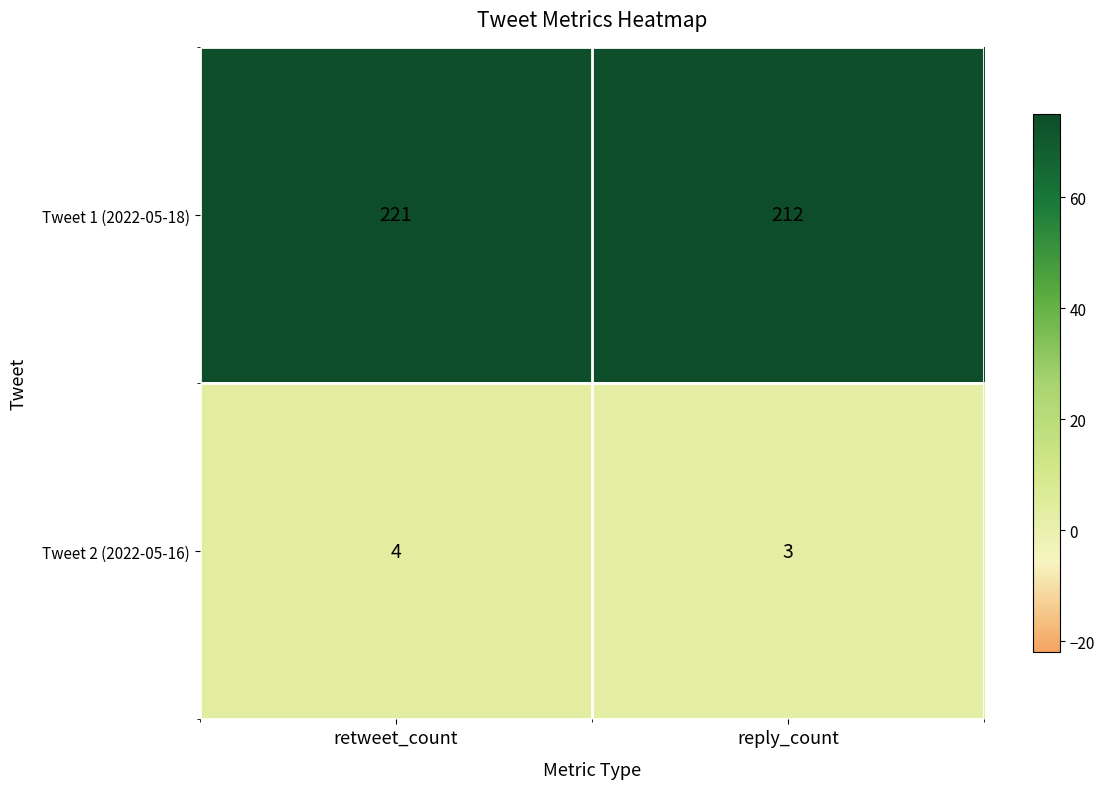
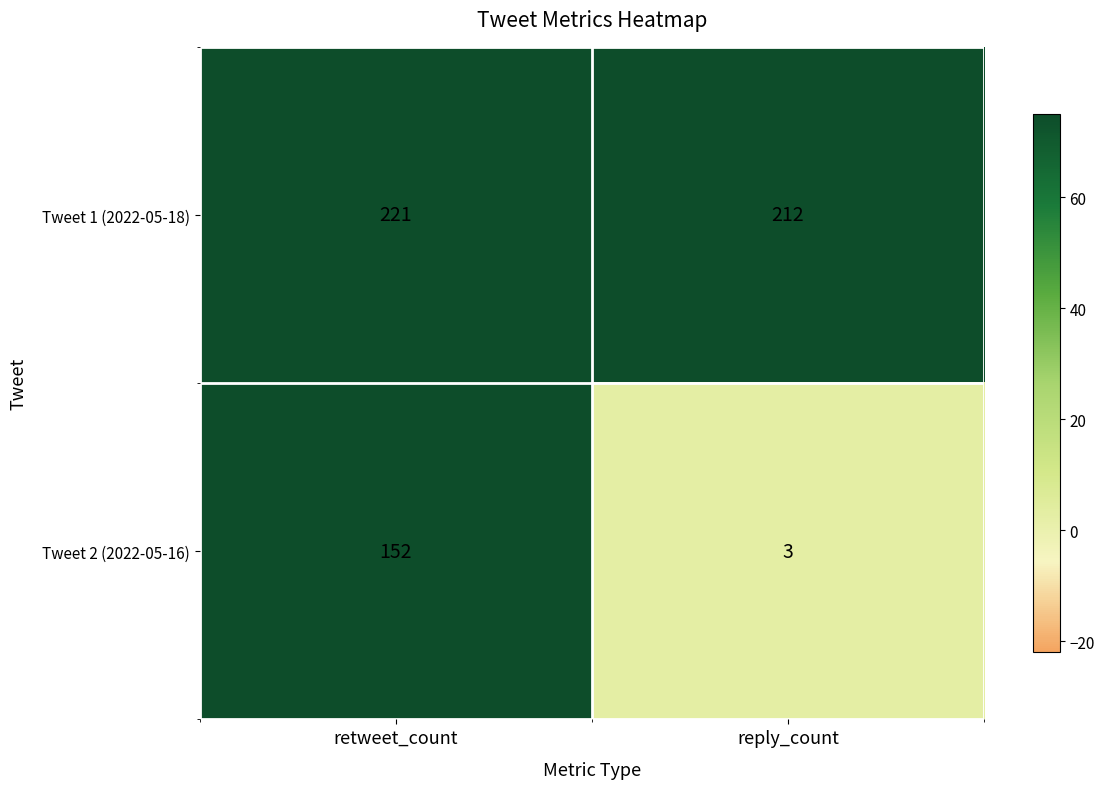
  {
    "Tweet 1 (2022-05-18)": {
      "retweet_count": 221,
      "reply_count": 212
    },
    "Tweet 2 (2022-05-16)": {
-     "retweet_count": 4,
+     "retweet_count": 152,
      "reply_count": 3
    }
  }
